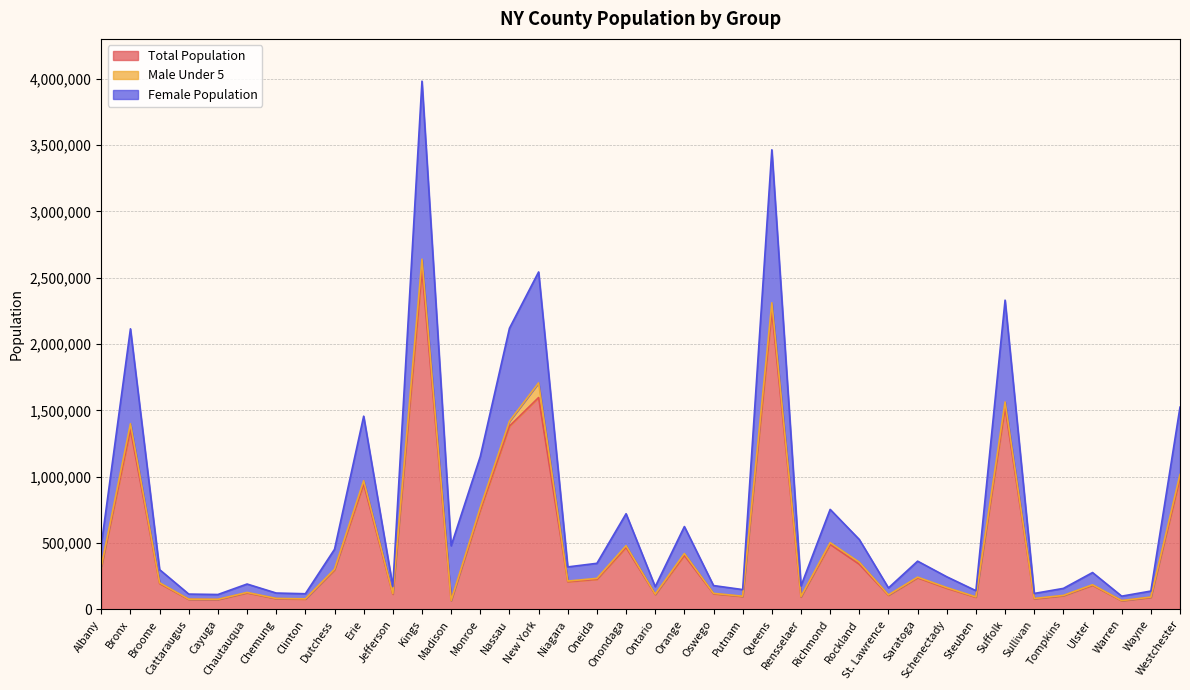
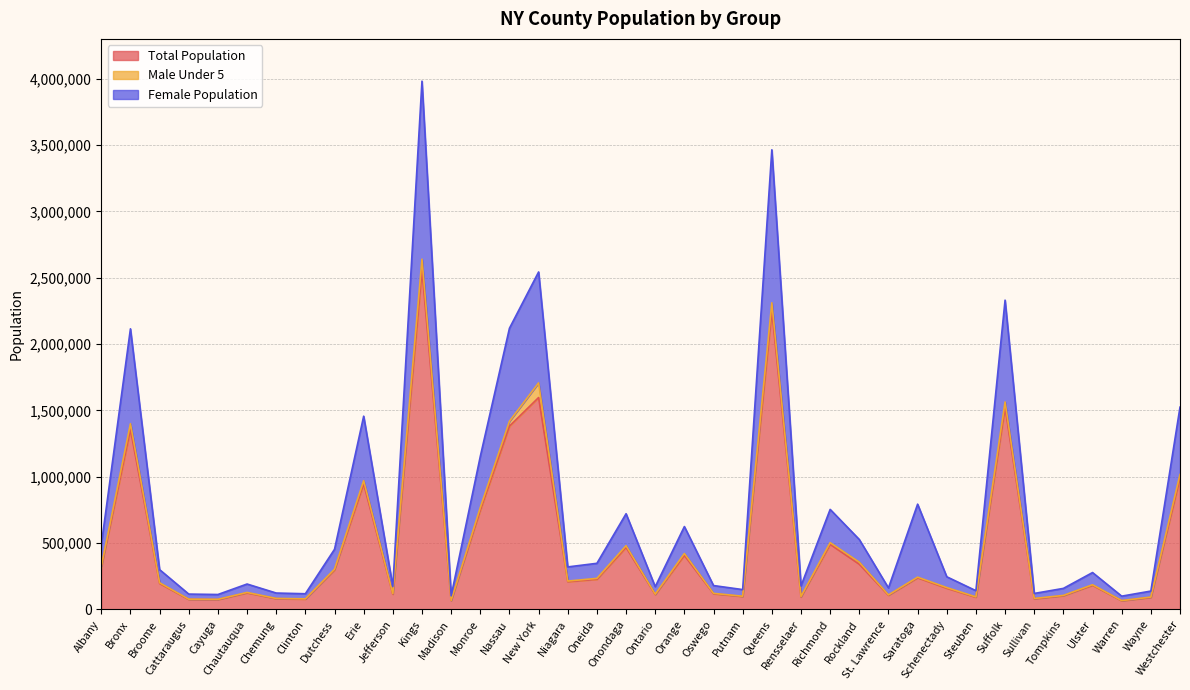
  {
    "Total Population": {
      "Bronx": "1,360,000",
      "Erie": "950,000",
      "Kings": "2,560,000",
      "Monroe": "750,000",
      "Nassau": "1,380,000",
      "New York": "1,600,000",
      "Queens": "2,250,000",
      "Suffolk": "1,520,000",
      "Westchester": "990,000"
    },
    "Male Under 5": {
      "Bronx": "40,000",
      "Erie": "20,000",
      "Kings": "80,000",
      "Monroe": "20,000",
      "Nassau": "40,000",
      "New York": "110,000",
      "Queens": "60,000",
      "Suffolk": "40,000",
      "Westchester": "30,000"
    },
    "Female Population": {
      "Albany": "160,000",
      "Bronx": "720,000",
      "Broome": "100,000",
      "Cattaraugus": "40,000",
      "Cayuga": "40,000",
      "Chautauqua": "60,000",
      "Chemung": "40,000",
      "Clinton": "40,000",
      "Dutchess": "150,000",
      "Erie": "490,000",
      "Jefferson": "50,000",
      "Kings": "1,340,000",
-     "Madison": "410,000",
+     "Madison": "30,000",
      "Monroe": "390,000",
      "Nassau": "700,000",
      "New York": "840,000",
      "Niagara": "110,000",
      "Oneida": "110,000",
      "Onondaga": "240,000",
      "Ontario": "60,000",
      "Orange": "200,000",
      "Oswego": "60,000",
      "Putnam": "50,000",
      "Queens": "1,150,000",
      "Rensselaer": "80,000",
      "Richmond": "250,000",
      "Rockland": "170,000",
      "St. Lawrence": "50,000",
-     "Saratoga": "120,000",
+     "Saratoga": "550,000",
      "Schenectady": "80,000",
      "Steuben": "50,000",
      "Suffolk": "770,000",
      "Sullivan": "40,000",
      "Tompkins": "50,000",
      "Ulster": "90,000",
      "Warren": "30,000",
      "Wayne": "50,000",
      "Westchester": "510,000"
    }
  }
